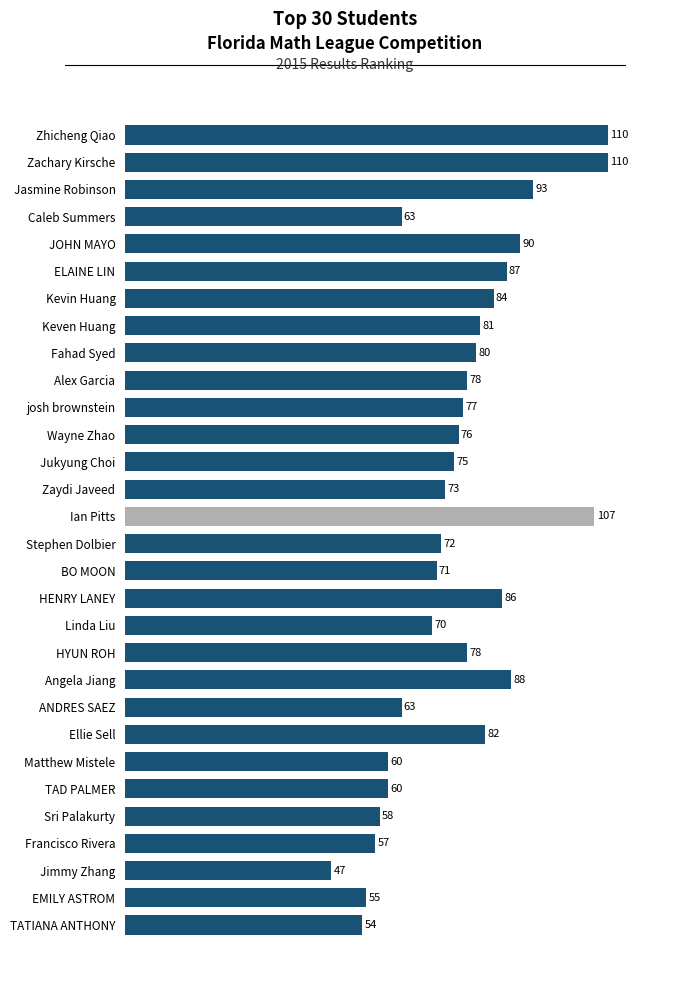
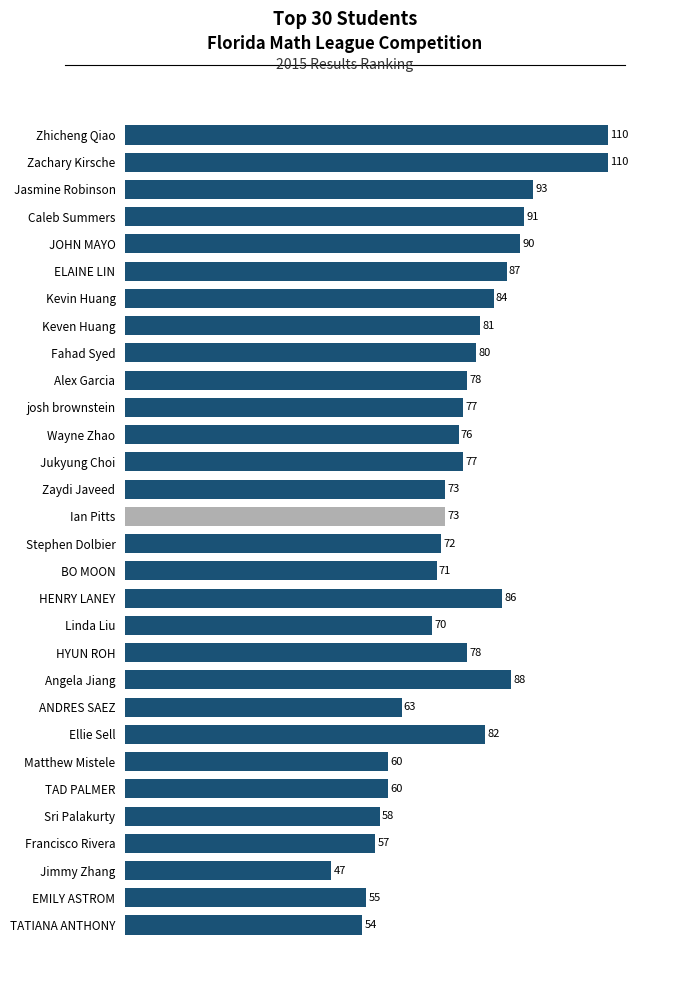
  {
    "Zhicheng Qiao": 110,
    "Zachary Kirsche": 110,
    "Jasmine Robinson": 93,
-   "Caleb Summers": 63,
+   "Caleb Summers": 91,
    "JOHN MAYO": 90,
    "ELAINE LIN": 87,
    "Kevin Huang": 84,
    "Keven Huang": 81,
    "Fahad Syed": 80,
    "Alex Garcia": 78,
    "josh brownstein": 77,
    "Wayne Zhao": 76,
-   "Jukyung Choi": 75,
+   "Jukyung Choi": 77,
    "Zaydi Javeed": 73,
-   "Ian Pitts": 107,
+   "Ian Pitts": 73,
    "Stephen Dolbier": 72,
    "BO MOON": 71,
    "HENRY LANEY": 86,
    "Linda Liu": 70,
    "HYUN ROH": 78,
    "Angela Jiang": 88,
    "ANDRES SAEZ": 63,
    "Ellie Sell": 82,
    "Matthew Mistele": 60,
    "TAD PALMER": 60,
    "Sri Palakurty": 58,
    "Francisco Rivera": 57,
    "Jimmy Zhang": 47,
    "EMILY ASTROM": 55,
    "TATIANA ANTHONY": 54
  }
